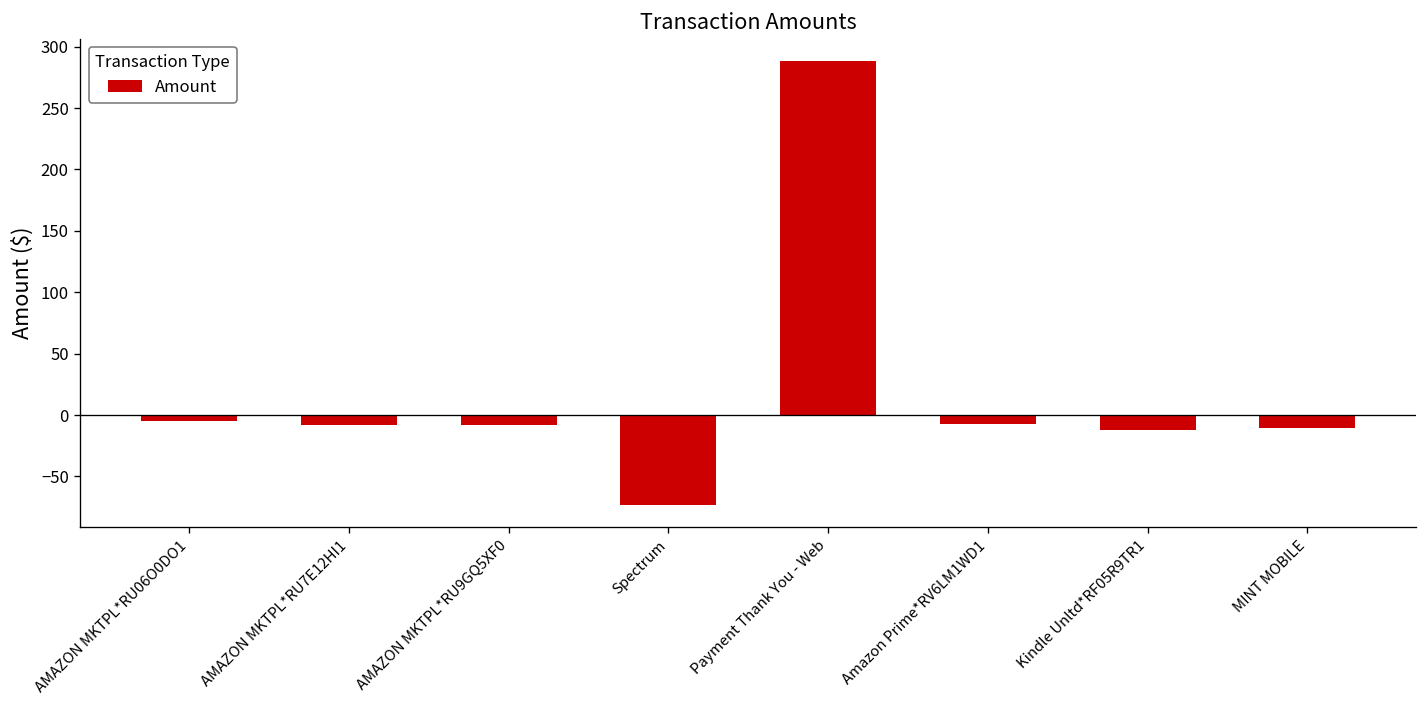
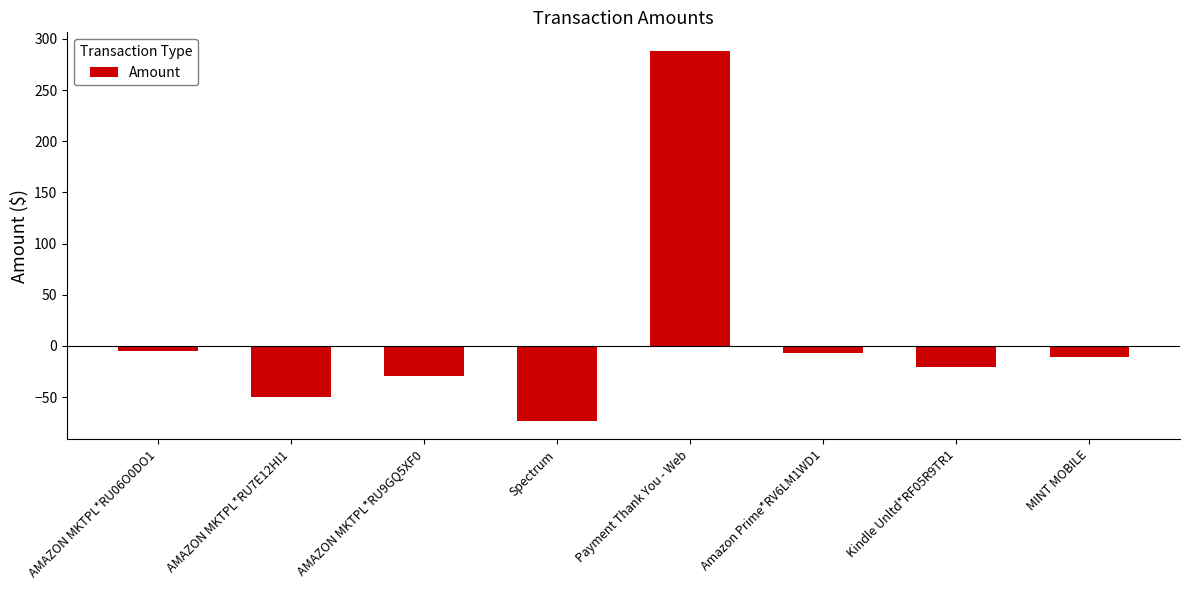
  {
    "AMAZON MKTPL*RU06O0DO1": -5,
-   "AMAZON MKTPL*RU7E12HI1": -9,
-   "AMAZON MKTPL*RU9GQ5XF0": -8,
+   "AMAZON MKTPL*RU7E12HI1": -50,
+   "AMAZON MKTPL*RU9GQ5XF0": -29,
    "Spectrum": -73,
    "Payment Thank You - Web": 288,
    "Amazon Prime*RV6LM1WD1": -7,
-   "Kindle Unltd*RF05R9TR1": -12,
+   "Kindle Unltd*RF05R9TR1": -21,
    "MINT MOBILE": -11
  }
